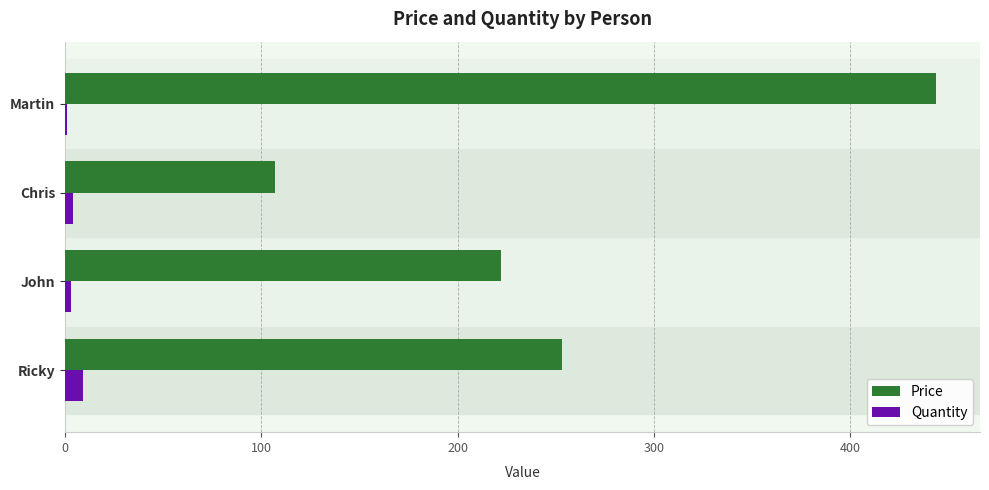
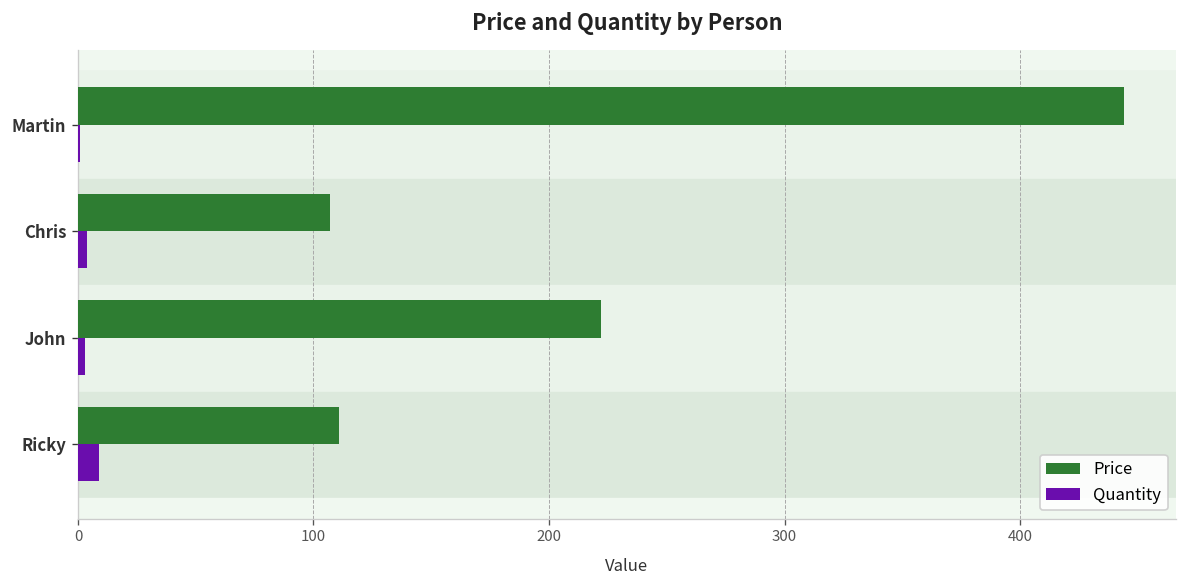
  {
    "Price": {
      "Martin": 444,
      "Chris": 107,
      "John": 222,
-     "Ricky": 253
+     "Ricky": 111
    },
    "Quantity": {
      "Chris": 4,
      "John": 3,
      "Ricky": 9
    }
  }
